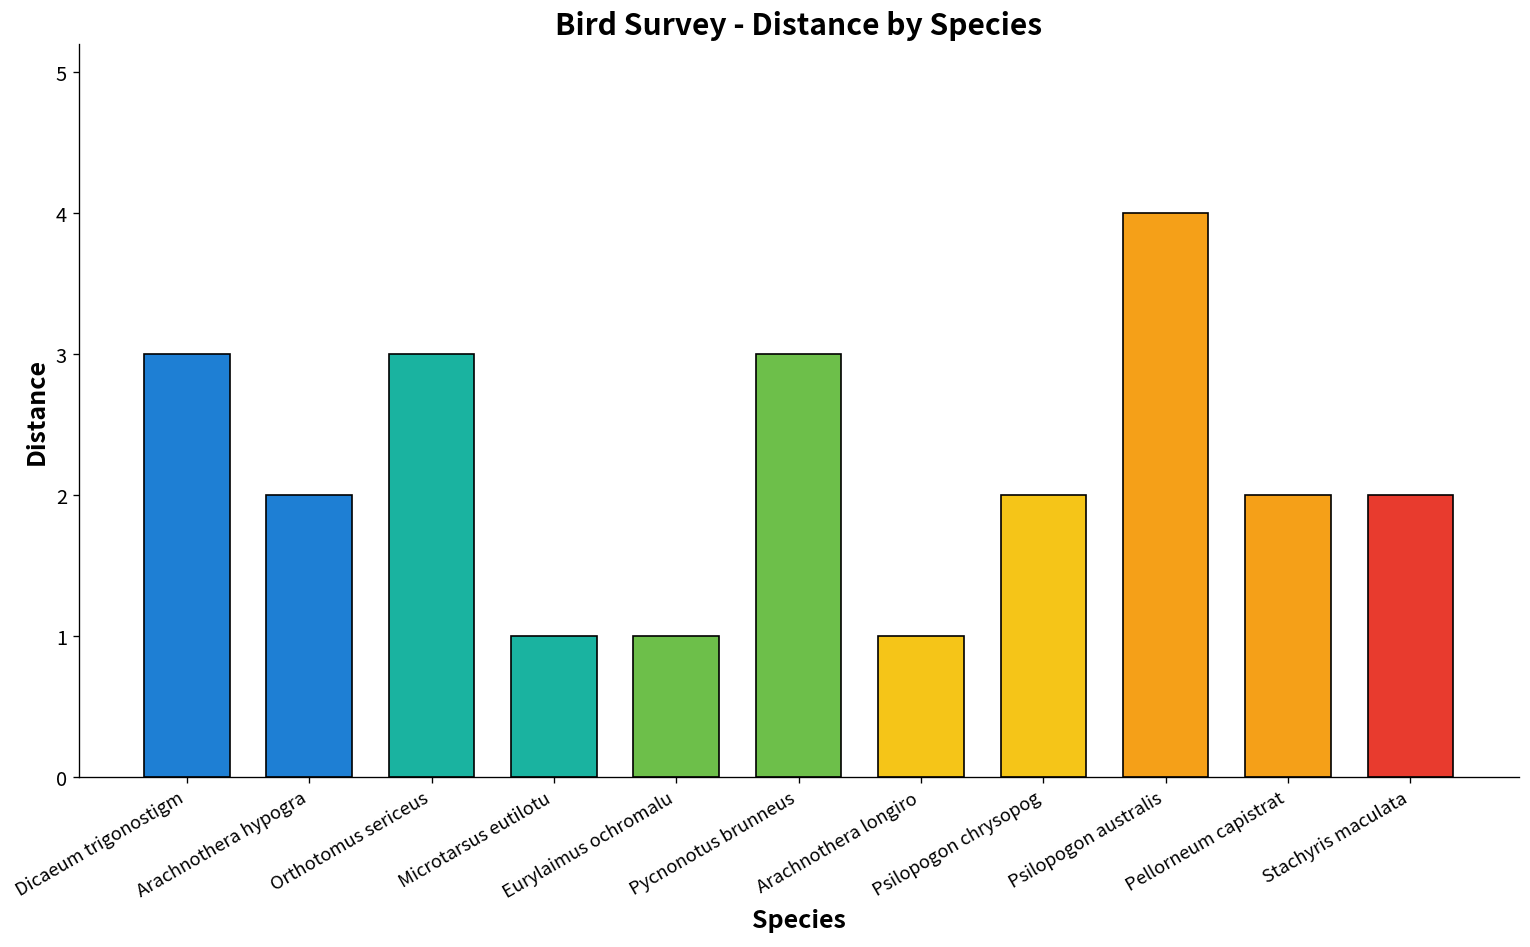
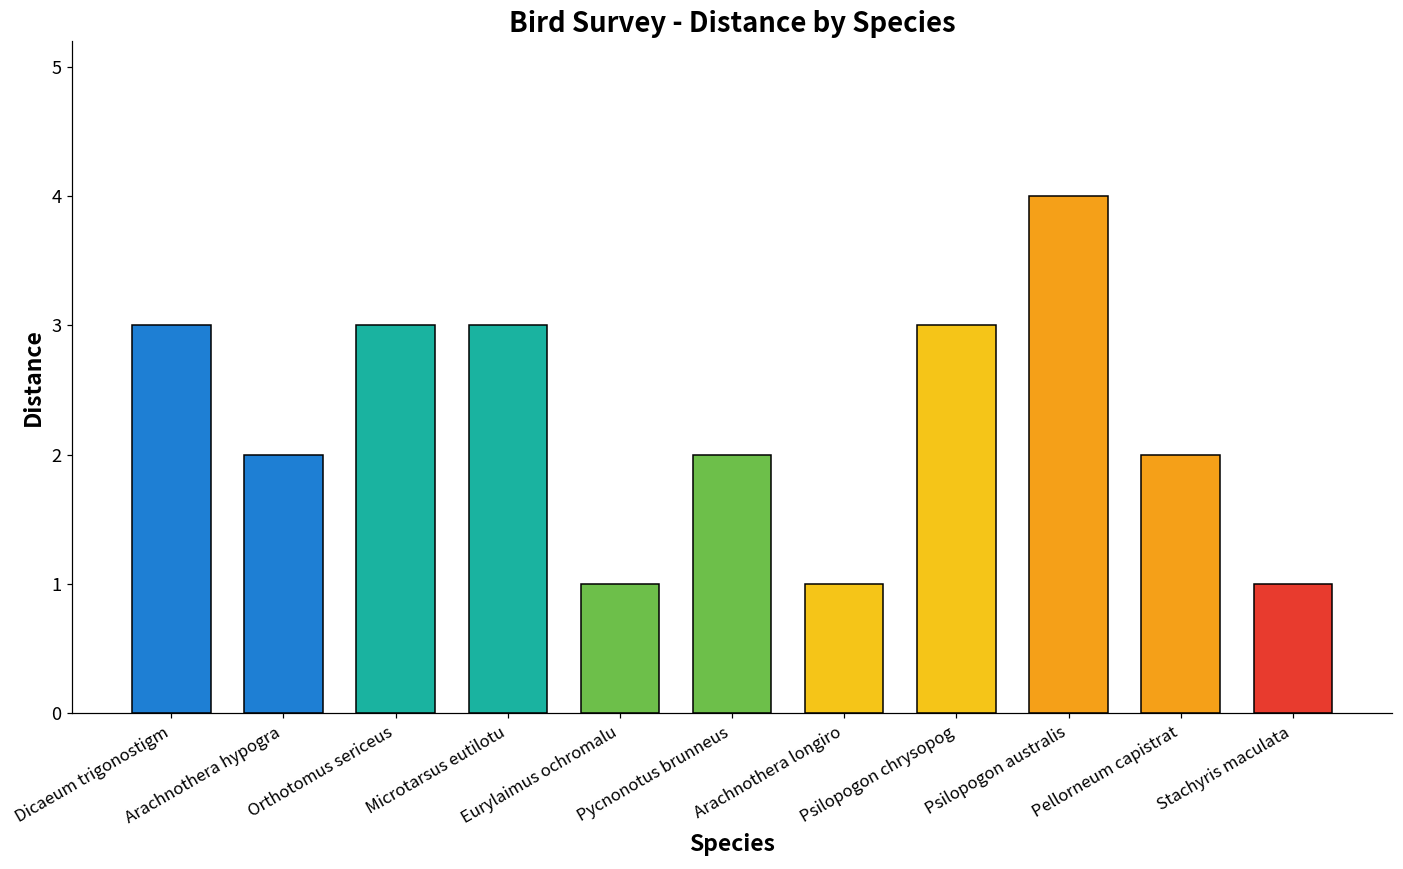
  {
    "Dicaeum trigonostigm": 3,
    "Arachnothera hypogra": 2,
    "Orthotomus sericeus": 3,
-   "Microtarsus eutilotu": 1,
+   "Microtarsus eutilotu": 3,
    "Eurylaimus ochromalu": 1,
-   "Pycnonotus brunneus": 3,
+   "Pycnonotus brunneus": 2,
    "Arachnothera longiro": 1,
-   "Psilopogon chrysopog": 2,
+   "Psilopogon chrysopog": 3,
    "Psilopogon australis": 4,
    "Pellorneum capistrat": 2,
-   "Stachyris maculata": 2
+   "Stachyris maculata": 1
  }
